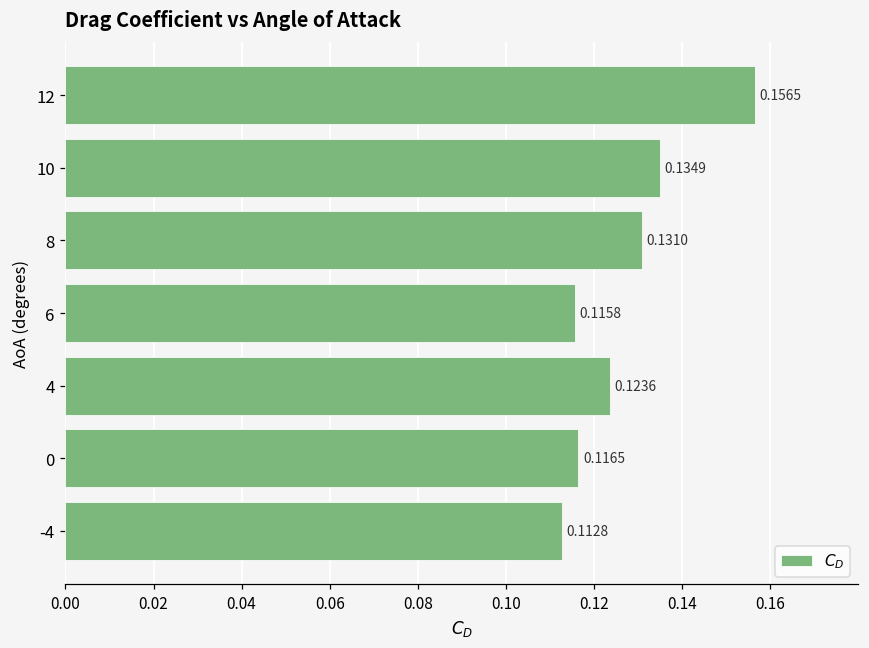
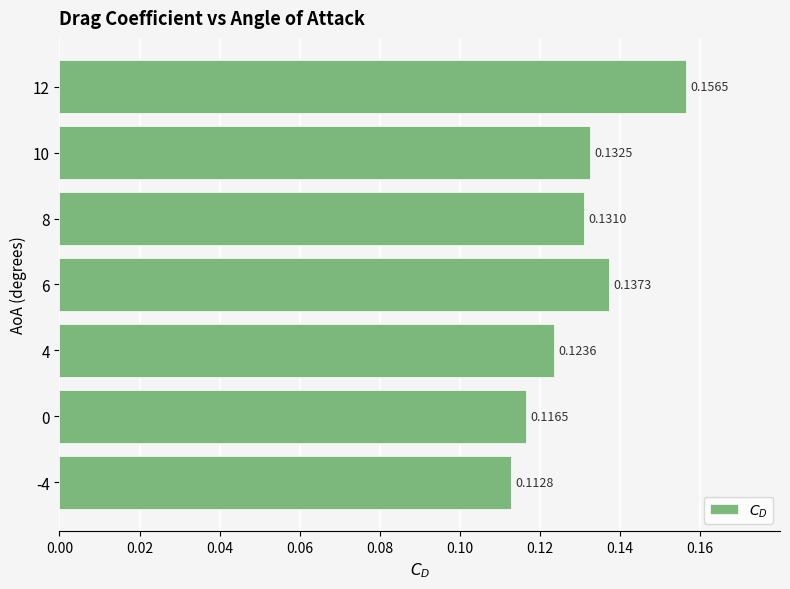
  {
    "12": 0.1565,
-   "10": 0.1349,
+   "10": 0.1325,
    "8": 0.1310,
-   "6": 0.1158,
+   "6": 0.1373,
    "4": 0.1236,
    "0": 0.1165,
    "-4": 0.1128
  }
